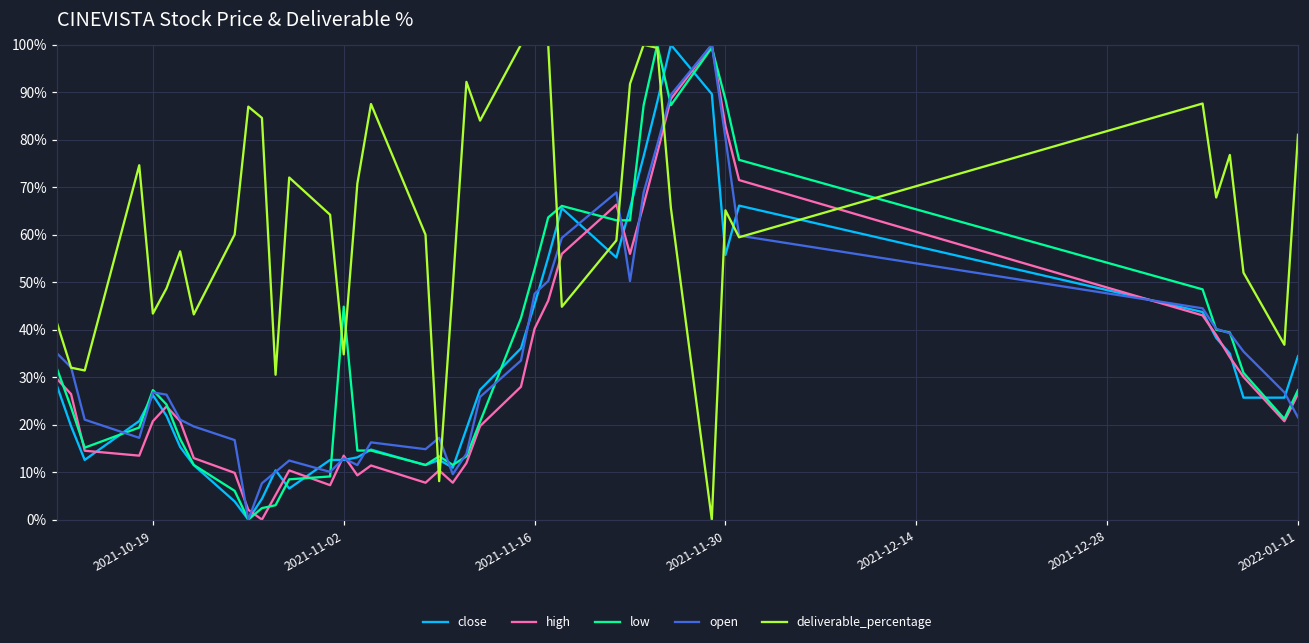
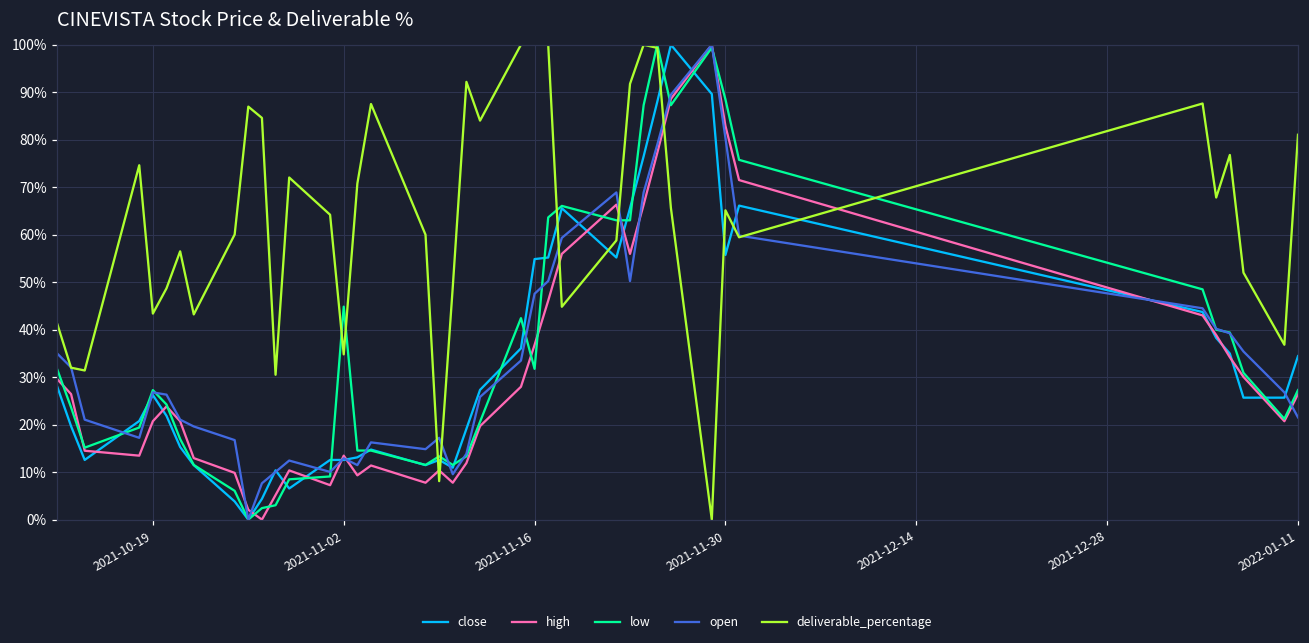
  {
    "close": {
-     "2021-11-16": "45%",
+     "2021-11-16": "55%",
      "2021-11-30": "56%",
      "2022-01-11": "34%"
    },
    "high": {
      "2021-10-19": "21%",
-     "2021-11-16": "40%",
+     "2021-11-16": "37%",
      "2021-11-30": "83%",
      "2022-01-11": "26%"
    },
    "low": {
      "2021-11-02": "45%",
-     "2021-11-16": "53%",
+     "2021-11-16": "32%",
      "2021-11-30": "88%",
      "2022-01-11": "27%"
    },
    "open": {
      "2021-11-16": "48%",
      "2021-11-30": "80%",
      "2022-01-11": "22%"
    },
    "deliverable_percentage": {
      "2021-10-19": "43%",
      "2021-11-02": "35%",
      "2021-11-16": "100%",
      "2021-11-30": "65%",
      "2022-01-11": "81%"
    }
  }
